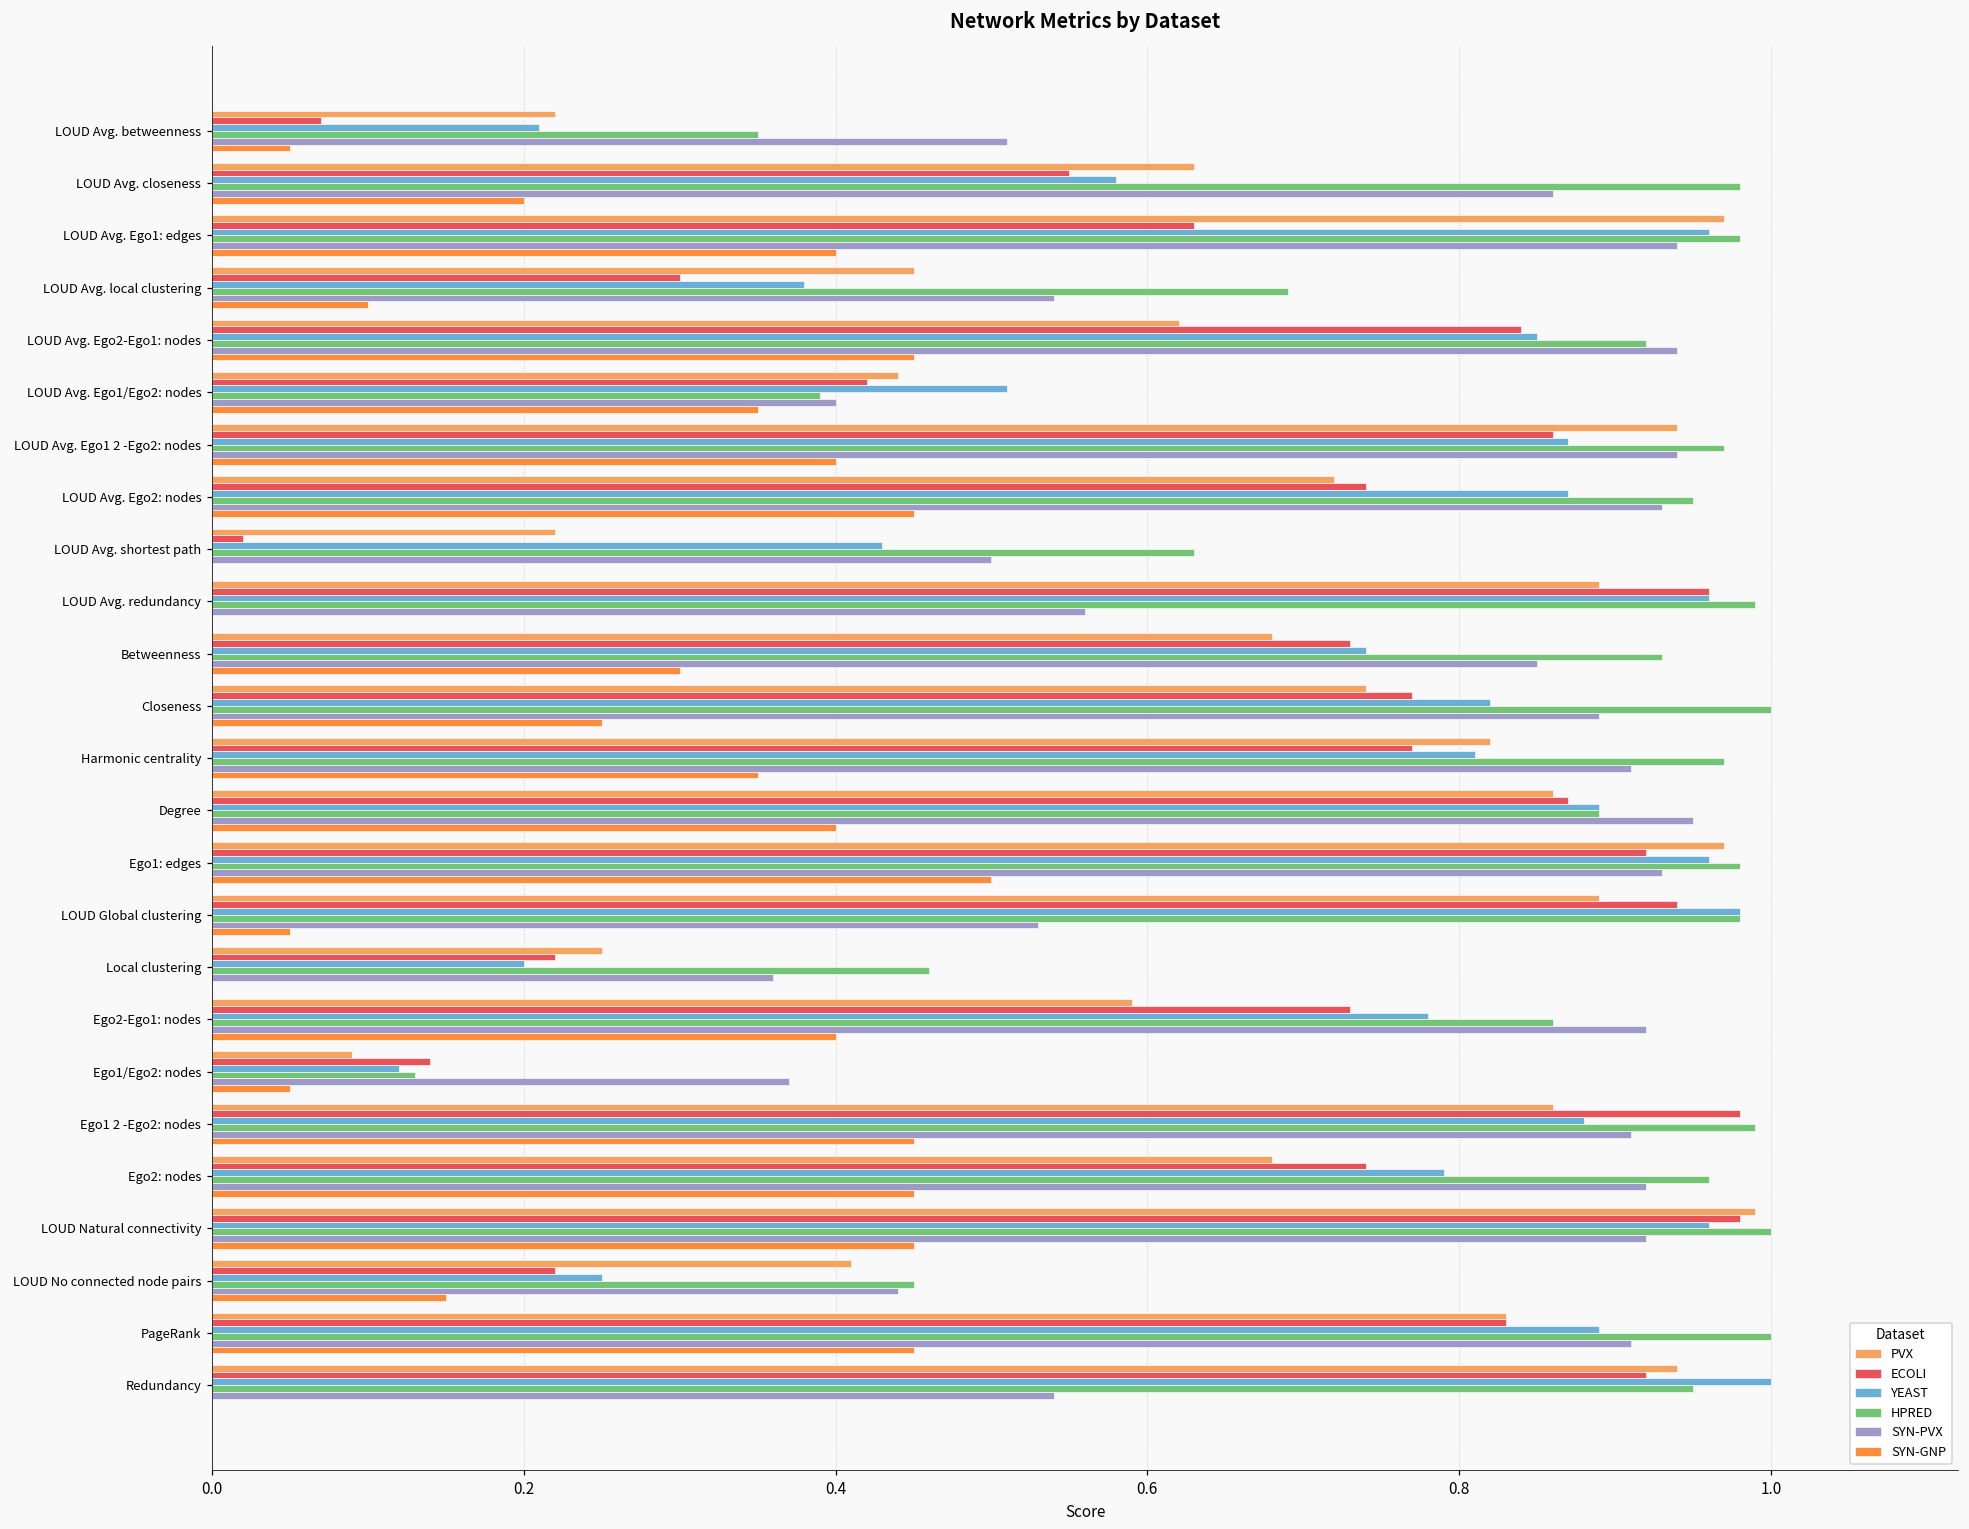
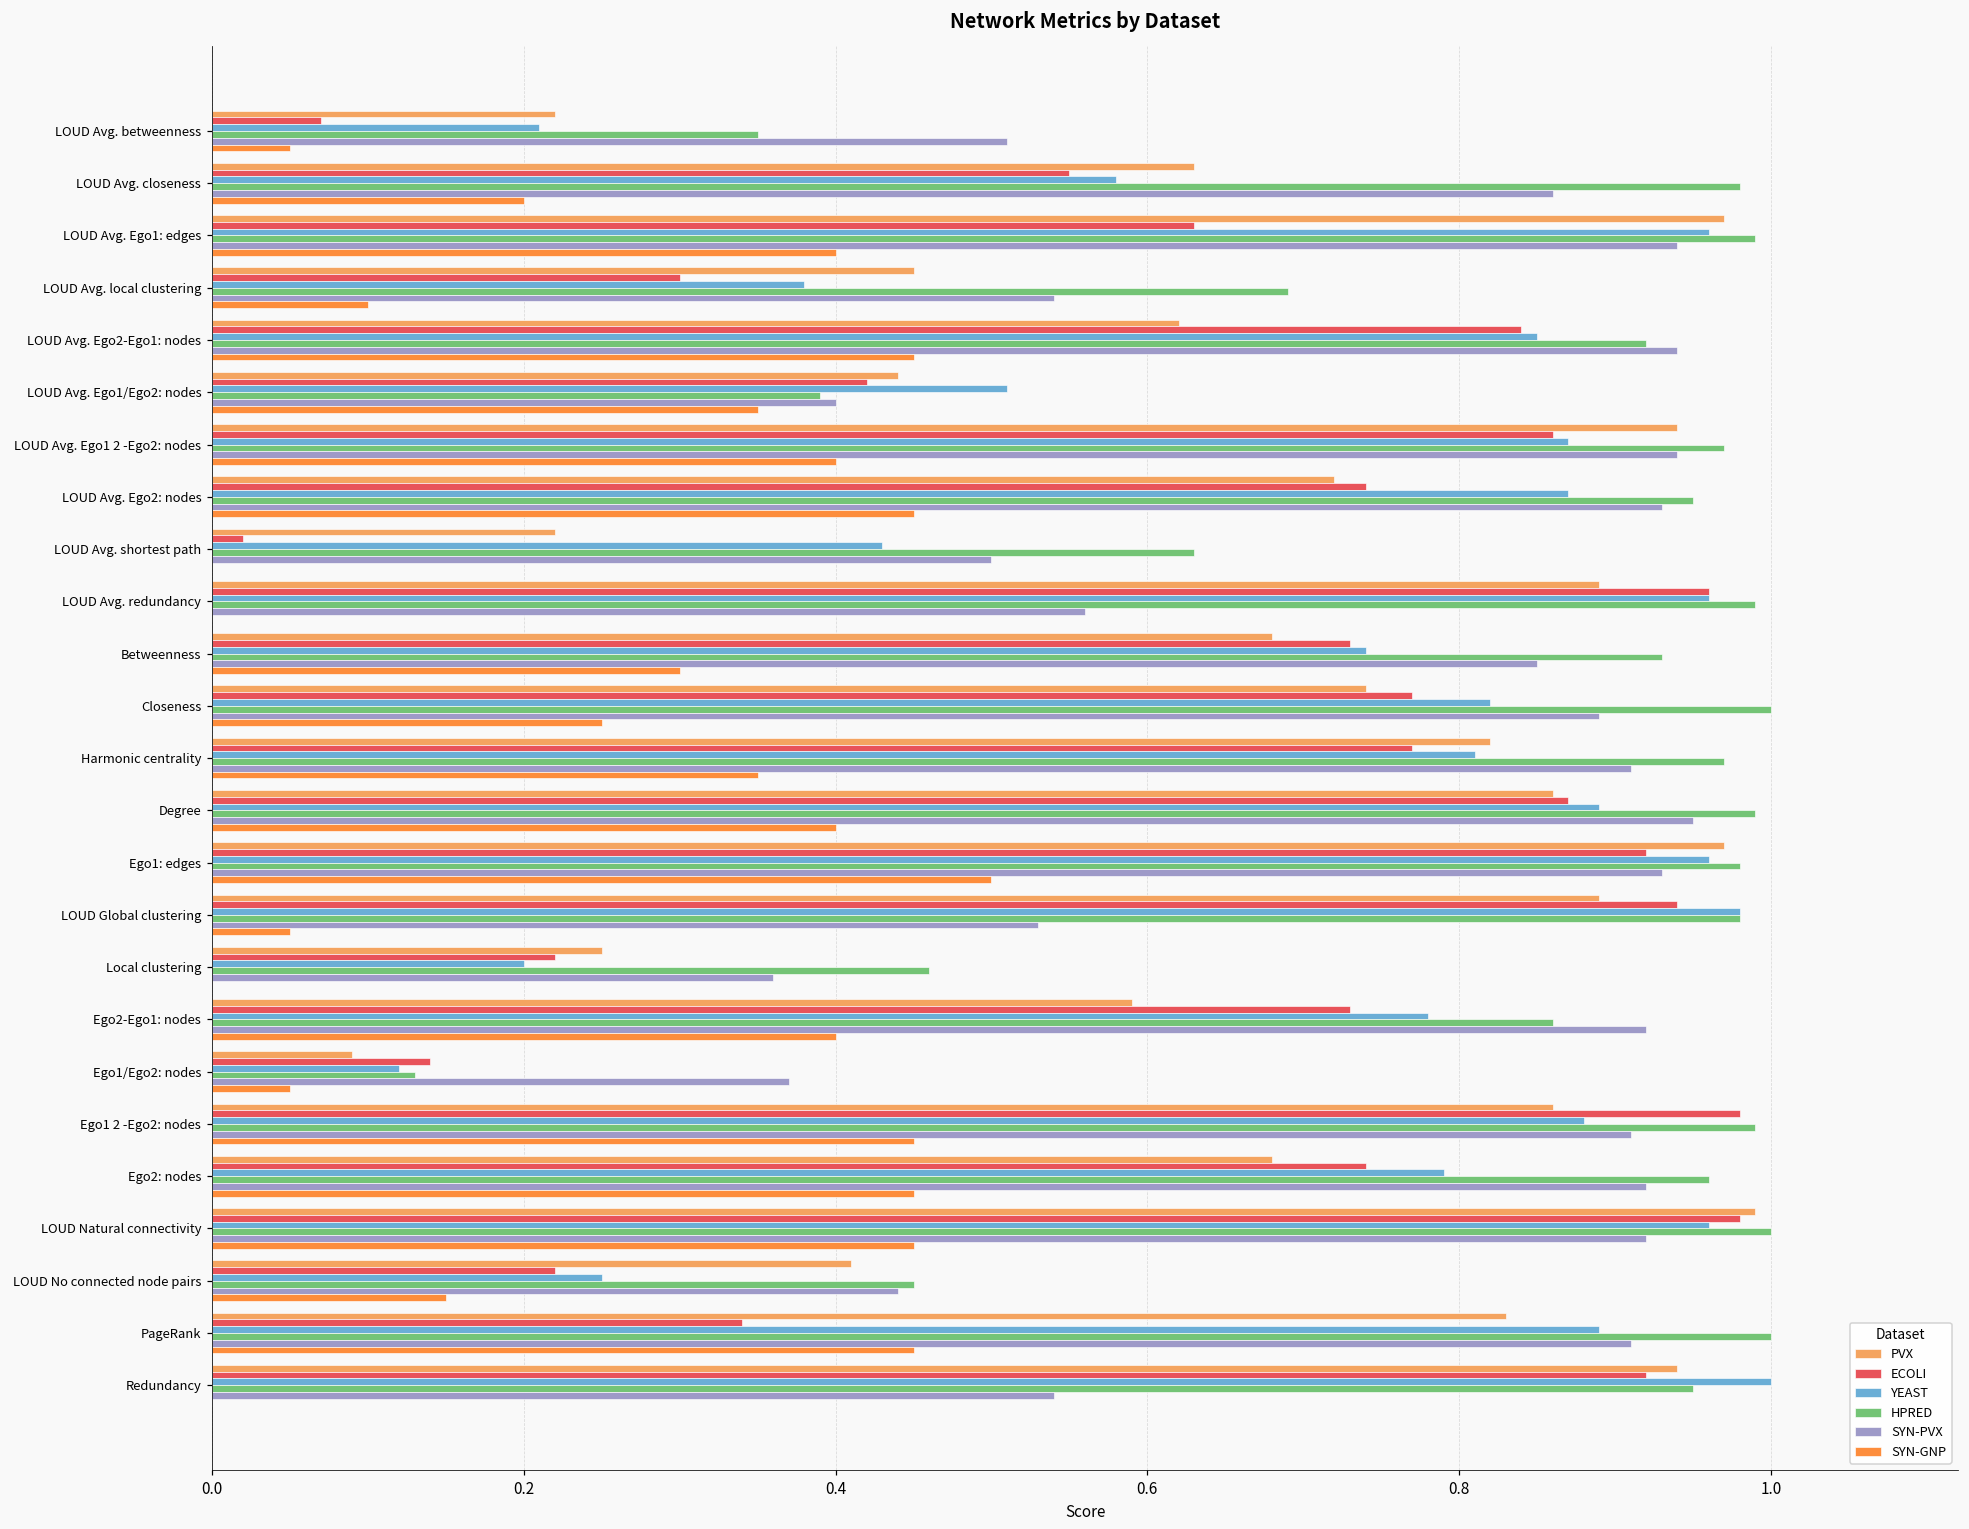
  {
    "ECOLI": {
      "LOUD Avg. betweenness": 0.07,
      "LOUD Avg. closeness": 0.55,
      "LOUD Avg. Ego1: edges": 0.63,
      "LOUD Avg. local clustering": 0.30,
      "LOUD Avg. Ego2-Ego1: nodes": 0.84,
      "LOUD Avg. Ego1/Ego2: nodes": 0.42,
      "LOUD Avg. Ego1 2 -Ego2: nodes": 0.86,
      "LOUD Avg. Ego2: nodes": 0.74,
      "LOUD Avg. shortest path": 0.02,
      "LOUD Avg. redundancy": 0.96,
      "Betweenness": 0.73,
      "Closeness": 0.77,
      "Harmonic centrality": 0.77,
      "Degree": 0.87,
      "Ego1: edges": 0.92,
      "LOUD Global clustering": 0.94,
      "Local clustering": 0.22,
      "Ego2-Ego1: nodes": 0.73,
      "Ego1/Ego2: nodes": 0.14,
      "Ego1 2 -Ego2: nodes": 0.98,
      "Ego2: nodes": 0.74,
      "LOUD Natural connectivity": 0.98,
      "LOUD No connected node pairs": 0.22,
-     "PageRank": 0.83,
+     "PageRank": 0.34,
      "Redundancy": 0.92
    },
    "HPRED": {
      "LOUD Avg. betweenness": 0.35,
      "LOUD Avg. closeness": 0.98,
-     "LOUD Avg. Ego1: edges": 0.98,
+     "LOUD Avg. Ego1: edges": 0.99,
      "LOUD Avg. local clustering": 0.69,
      "LOUD Avg. Ego2-Ego1: nodes": 0.92,
      "LOUD Avg. Ego1/Ego2: nodes": 0.39,
      "LOUD Avg. Ego1 2 -Ego2: nodes": 0.97,
      "LOUD Avg. Ego2: nodes": 0.95,
      "LOUD Avg. shortest path": 0.63,
      "LOUD Avg. redundancy": 0.99,
      "Betweenness": 0.93,
      "Closeness": 1.00,
      "Harmonic centrality": 0.97,
-     "Degree": 0.89,
+     "Degree": 0.99,
      "Ego1: edges": 0.98,
      "LOUD Global clustering": 0.98,
      "Local clustering": 0.46,
      "Ego2-Ego1: nodes": 0.86,
      "Ego1/Ego2: nodes": 0.13,
      "Ego1 2 -Ego2: nodes": 0.99,
      "Ego2: nodes": 0.96,
      "LOUD Natural connectivity": 1.00,
      "LOUD No connected node pairs": 0.45,
      "PageRank": 1.00,
      "Redundancy": 0.95
    }
  }
